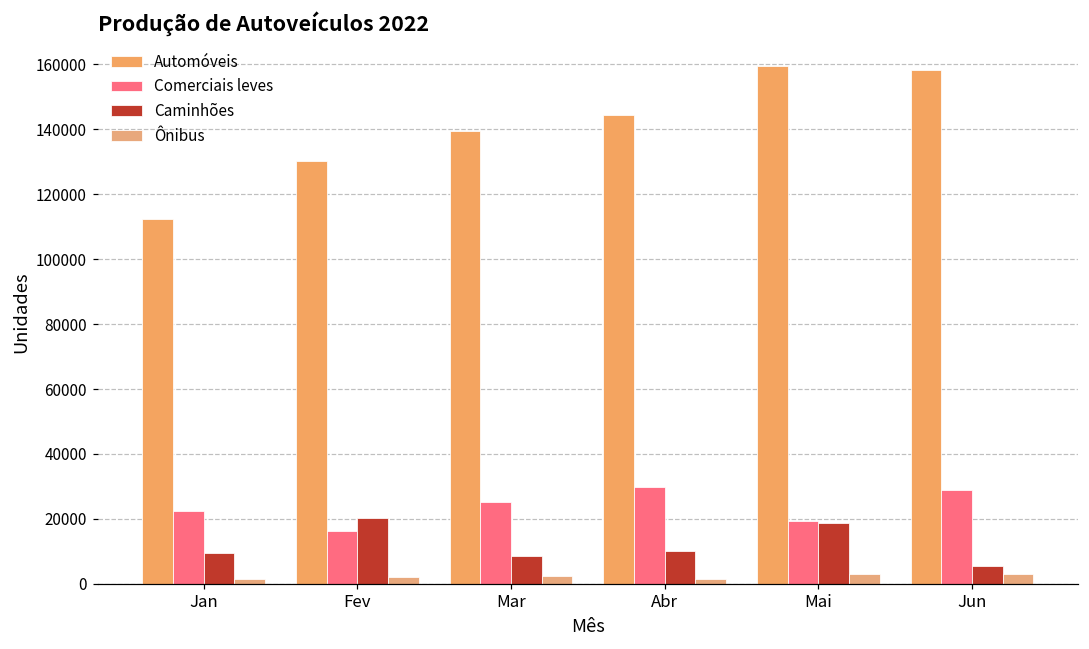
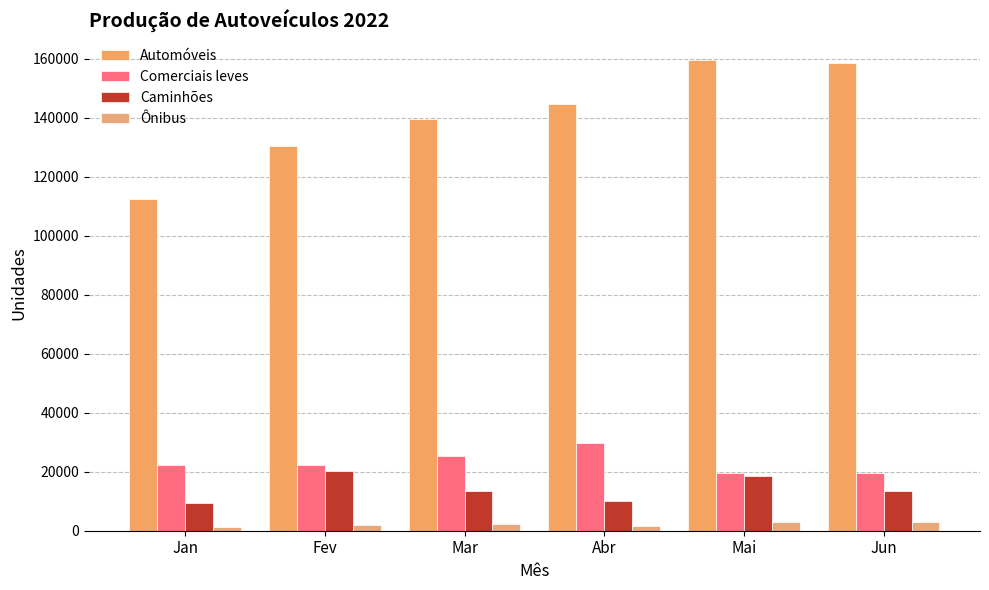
  {
    "Comerciais leves": {
      "Jan": 22000,
-     "Fev": 16000,
+     "Fev": 22000,
      "Mar": 25000,
      "Abr": 30000,
      "Mai": 19000,
-     "Jun": 29000
+     "Jun": 20000
    },
    "Caminhões": {
      "Jan": 9000,
      "Fev": 20000,
-     "Mar": 9000,
+     "Mar": 14000,
      "Abr": 10000,
      "Mai": 19000,
-     "Jun": 5000
+     "Jun": 13000
    }
  }
